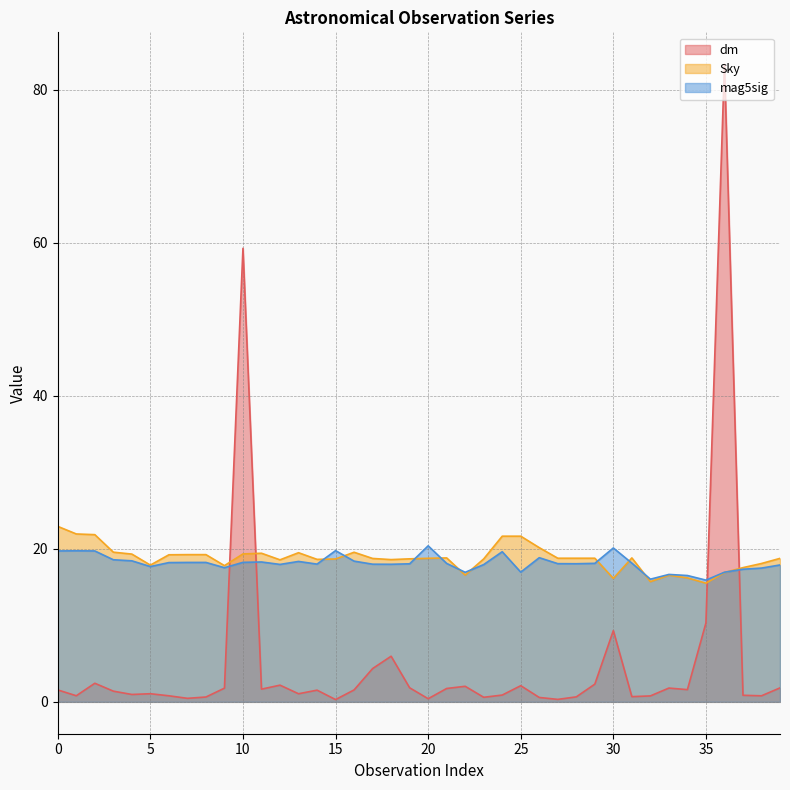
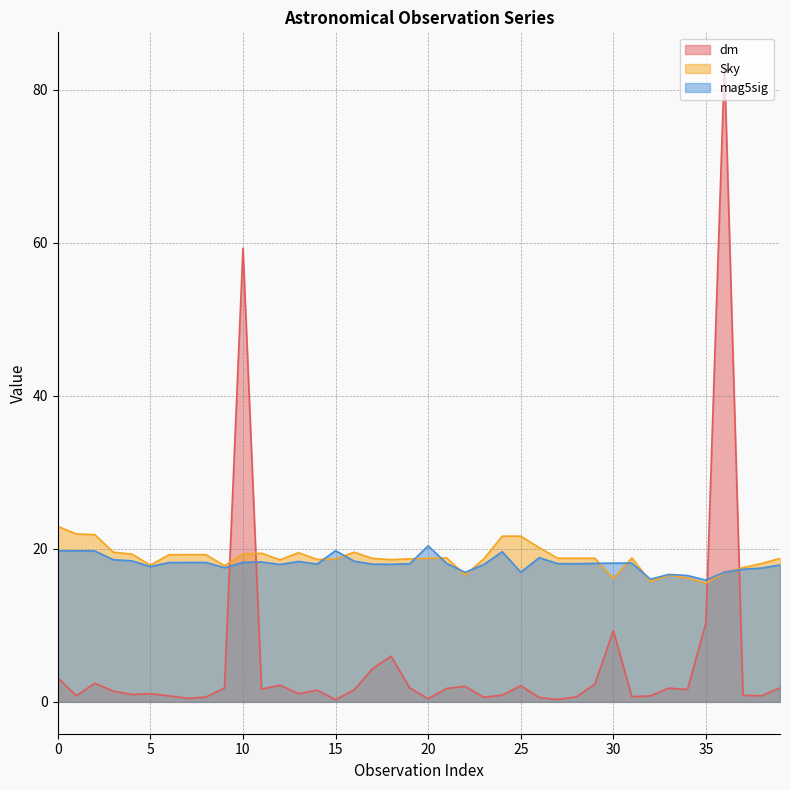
  {
    "dm": {
-     "0": 2,
+     "0": 3,
      "5": 1,
      "10": 59,
      "15": 0,
      "20": 0,
      "25": 2,
      "30": 9,
      "35": 10
    },
    "Sky": {
      "0": 23,
      "10": 19,
      "15": 19,
      "20": 19,
      "25": 22,
      "30": 16,
      "35": 16
    },
    "mag5sig": {
      "0": 20,
      "10": 18,
      "15": 20,
      "20": 20,
      "25": 17,
-     "30": 20,
+     "30": 18,
      "35": 16
    }
  }
